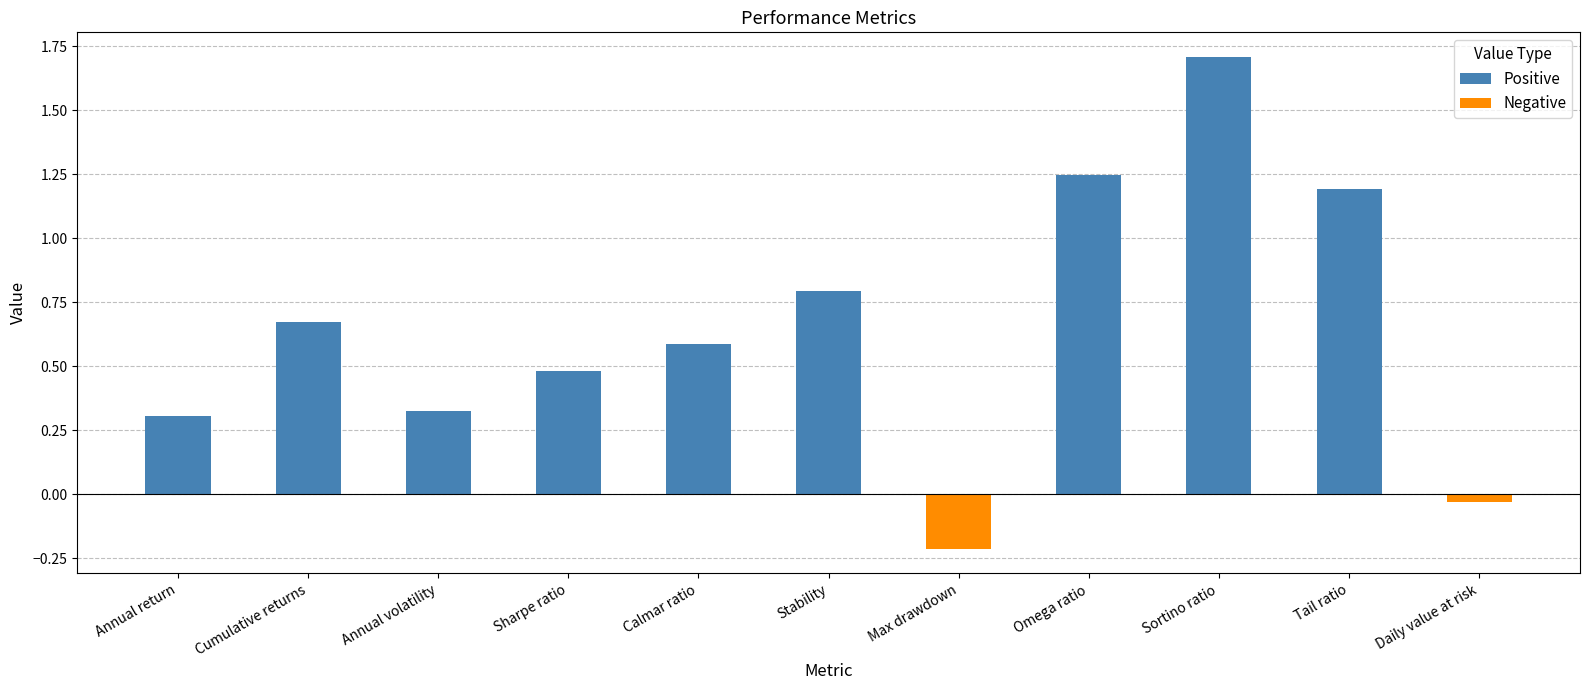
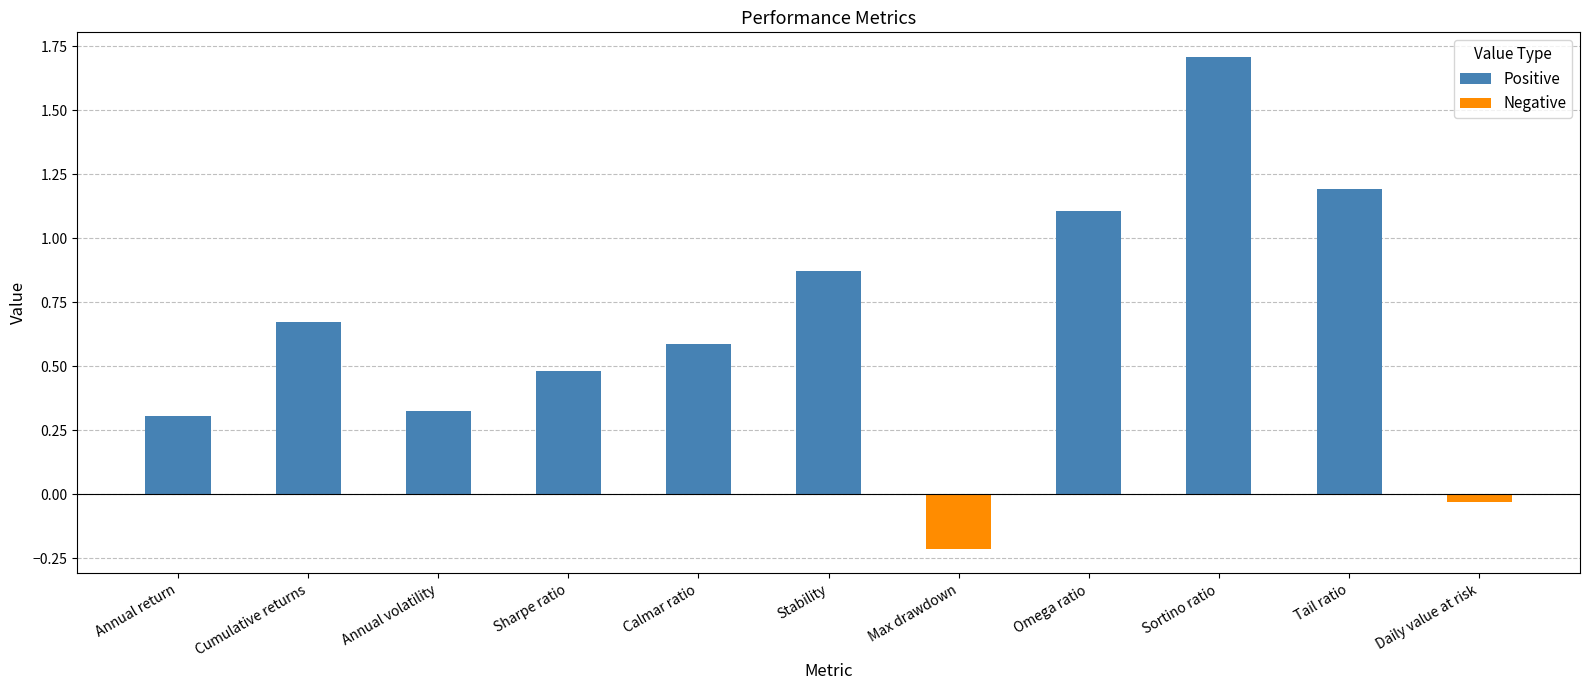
  {
    "Annual return": 0.31,
    "Cumulative returns": 0.67,
    "Annual volatility": 0.32,
    "Sharpe ratio": 0.48,
    "Calmar ratio": 0.59,
-   "Stability": 0.80,
+   "Stability": 0.87,
    "Max drawdown": -0.21,
-   "Omega ratio": 1.25,
+   "Omega ratio": 1.11,
    "Sortino ratio": 1.71,
    "Tail ratio": 1.19,
    "Daily value at risk": -0.03
  }
